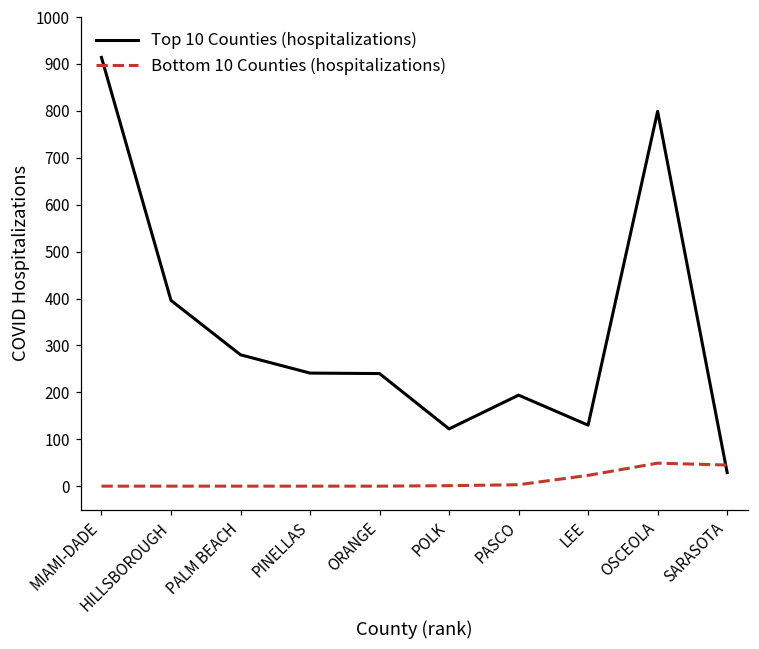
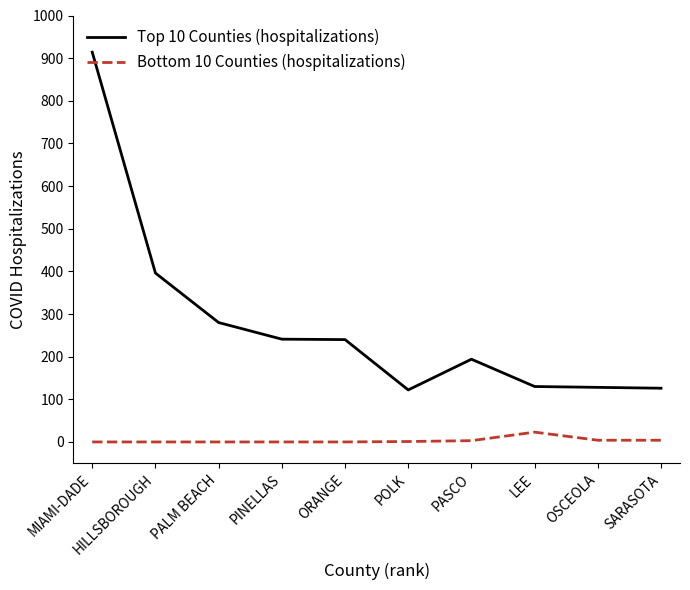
  {
    "Top 10 Counties (hospitalizations)": {
      "MIAMI-DADE": 910,
      "HILLSBOROUGH": 400,
      "PALM BEACH": 280,
      "PINELLAS": 240,
      "ORANGE": 240,
      "POLK": 120,
      "PASCO": 190,
      "LEE": 130,
-     "OSCEOLA": 800,
-     "SARASOTA": 30
+     "OSCEOLA": 130,
+     "SARASOTA": 130
    },
    "Bottom 10 Counties (hospitalizations)": {
      "MIAMI-DADE": 0,
      "HILLSBOROUGH": 0,
      "PALM BEACH": 0,
      "PINELLAS": 0,
      "ORANGE": 0,
      "POLK": 0,
      "PASCO": 0,
      "LEE": 20,
-     "OSCEOLA": 50,
-     "SARASOTA": 50
+     "OSCEOLA": 0,
+     "SARASOTA": 0
    }
  }
